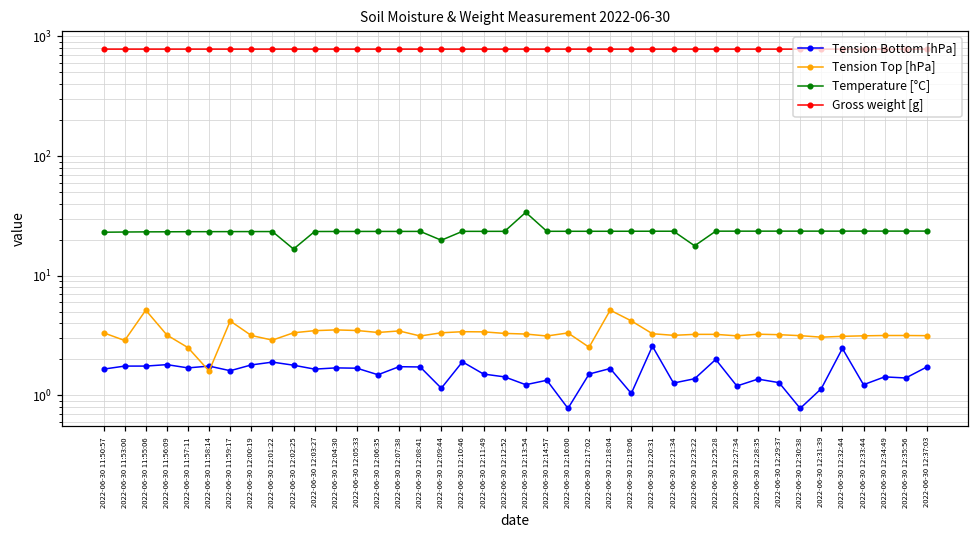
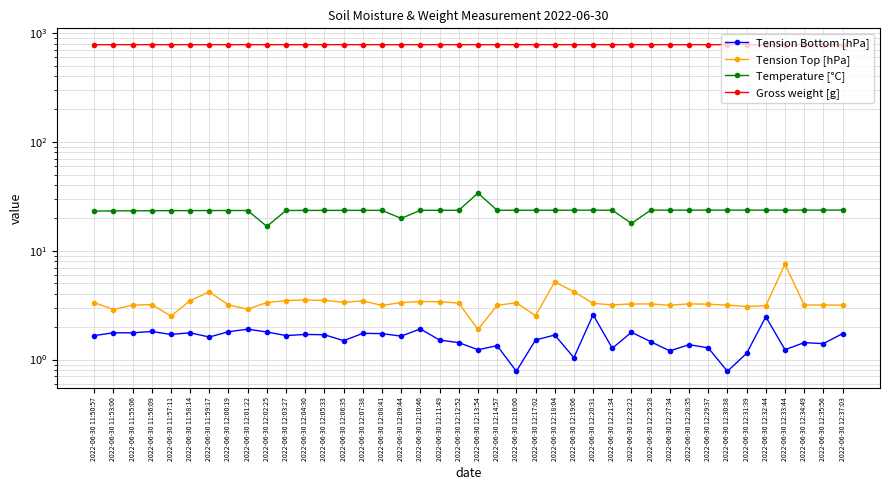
  {
    "Tension Bottom [hPa]": {
      "2022-06-30 11:50:57": 1.7,
      "2022-06-30 11:53:00": 1.8,
      "2022-06-30 11:55:06": 1.8,
      "2022-06-30 11:56:09": 1.8,
      "2022-06-30 11:57:11": 1.7,
      "2022-06-30 11:58:14": 1.8,
      "2022-06-30 11:59:17": 1.6,
      "2022-06-30 12:00:19": 1.8,
      "2022-06-30 12:01:22": 1.9,
      "2022-06-30 12:02:25": 1.8,
      "2022-06-30 12:03:27": 1.7,
      "2022-06-30 12:04:30": 1.7,
      "2022-06-30 12:05:33": 1.7,
      "2022-06-30 12:06:35": 1.5,
      "2022-06-30 12:07:38": 1.7,
      "2022-06-30 12:08:41": 1.7,
-     "2022-06-30 12:09:44": 1.2,
+     "2022-06-30 12:09:44": 1.6,
      "2022-06-30 12:10:46": 1.9,
      "2022-06-30 12:11:49": 1.5,
      "2022-06-30 12:12:52": 1.4,
      "2022-06-30 12:13:54": 1.2,
      "2022-06-30 12:14:57": 1.3,
      "2022-06-30 12:16:00": 0.8,
      "2022-06-30 12:17:02": 1.5,
      "2022-06-30 12:18:04": 1.7,
      "2022-06-30 12:19:06": 1.0,
      "2022-06-30 12:20:31": 2.6,
      "2022-06-30 12:21:34": 1.3,
-     "2022-06-30 12:23:22": 1.4,
-     "2022-06-30 12:25:28": 2.0,
+     "2022-06-30 12:23:22": 1.8,
+     "2022-06-30 12:25:28": 1.5,
      "2022-06-30 12:27:34": 1.2,
      "2022-06-30 12:28:35": 1.4,
      "2022-06-30 12:29:37": 1.3,
      "2022-06-30 12:30:38": 0.8,
      "2022-06-30 12:31:39": 1.1,
      "2022-06-30 12:32:44": 2.5,
      "2022-06-30 12:33:44": 1.2,
      "2022-06-30 12:34:49": 1.4,
      "2022-06-30 12:35:56": 1.4,
      "2022-06-30 12:37:03": 1.7
    },
    "Tension Top [hPa]": {
      "2022-06-30 11:50:57": 3.3,
      "2022-06-30 11:53:00": 2.9,
-     "2022-06-30 11:55:06": 5,
+     "2022-06-30 11:55:06": 3.2,
      "2022-06-30 11:56:09": 3.2,
      "2022-06-30 11:57:11": 2.5,
-     "2022-06-30 11:58:14": 1.6,
+     "2022-06-30 11:58:14": 3.5,
      "2022-06-30 11:59:17": 4.2,
      "2022-06-30 12:00:19": 3.2,
      "2022-06-30 12:01:22": 2.9,
      "2022-06-30 12:02:25": 3.3,
      "2022-06-30 12:03:27": 3.5,
      "2022-06-30 12:04:30": 3.5,
      "2022-06-30 12:05:33": 3.5,
      "2022-06-30 12:06:35": 3.4,
      "2022-06-30 12:07:38": 3.5,
      "2022-06-30 12:08:41": 3.1,
      "2022-06-30 12:09:44": 3.3,
      "2022-06-30 12:10:46": 3.4,
      "2022-06-30 12:11:49": 3.4,
      "2022-06-30 12:12:52": 3.3,
-     "2022-06-30 12:13:54": 3.3,
+     "2022-06-30 12:13:54": 1.9,
      "2022-06-30 12:14:57": 3.1,
      "2022-06-30 12:16:00": 3.3,
      "2022-06-30 12:17:02": 2.5,
      "2022-06-30 12:18:04": 5,
      "2022-06-30 12:19:06": 4.2,
      "2022-06-30 12:20:31": 3.3,
      "2022-06-30 12:21:34": 3.2,
      "2022-06-30 12:23:22": 3.2,
      "2022-06-30 12:25:28": 3.2,
      "2022-06-30 12:27:34": 3.2,
      "2022-06-30 12:28:35": 3.3,
      "2022-06-30 12:29:37": 3.2,
      "2022-06-30 12:30:38": 3.2,
      "2022-06-30 12:31:39": 3.1,
      "2022-06-30 12:32:44": 3.1,
-     "2022-06-30 12:33:44": 3.2,
+     "2022-06-30 12:33:44": 8,
      "2022-06-30 12:34:49": 3.2,
      "2022-06-30 12:35:56": 3.2,
      "2022-06-30 12:37:03": 3.2
    },
    "Temperature [°C]": {
      "2022-06-30 11:50:57": 23,
      "2022-06-30 11:53:00": 23,
      "2022-06-30 11:55:06": 23,
      "2022-06-30 11:56:09": 23,
      "2022-06-30 11:57:11": 23,
      "2022-06-30 11:58:14": 23,
      "2022-06-30 11:59:17": 23,
      "2022-06-30 12:00:19": 23,
      "2022-06-30 12:01:22": 23,
      "2022-06-30 12:02:25": 17,
      "2022-06-30 12:03:27": 23,
      "2022-06-30 12:04:30": 23,
      "2022-06-30 12:05:33": 23,
      "2022-06-30 12:06:35": 23,
      "2022-06-30 12:07:38": 23,
      "2022-06-30 12:08:41": 23,
      "2022-06-30 12:09:44": 20,
      "2022-06-30 12:10:46": 24,
      "2022-06-30 12:11:49": 24,
      "2022-06-30 12:12:52": 24,
      "2022-06-30 12:13:54": 34,
      "2022-06-30 12:14:57": 24,
      "2022-06-30 12:16:00": 24,
      "2022-06-30 12:17:02": 24,
      "2022-06-30 12:18:04": 24,
      "2022-06-30 12:19:06": 24,
      "2022-06-30 12:20:31": 24,
      "2022-06-30 12:21:34": 24,
      "2022-06-30 12:23:22": 18,
      "2022-06-30 12:25:28": 24,
      "2022-06-30 12:27:34": 24,
      "2022-06-30 12:28:35": 24,
      "2022-06-30 12:29:37": 24,
      "2022-06-30 12:30:38": 24,
      "2022-06-30 12:31:39": 24,
      "2022-06-30 12:32:44": 24,
      "2022-06-30 12:33:44": 24,
      "2022-06-30 12:34:49": 24,
      "2022-06-30 12:35:56": 24,
      "2022-06-30 12:37:03": 24
    },
    "Gross weight [g]": {
      "2022-06-30 11:50:57": 800,
      "2022-06-30 11:53:00": 800,
      "2022-06-30 11:55:06": 800,
      "2022-06-30 11:56:09": 800,
      "2022-06-30 11:57:11": 800,
      "2022-06-30 11:58:14": 800,
      "2022-06-30 11:59:17": 800,
      "2022-06-30 12:00:19": 800,
      "2022-06-30 12:01:22": 800,
      "2022-06-30 12:02:25": 800,
      "2022-06-30 12:03:27": 800,
      "2022-06-30 12:04:30": 800,
      "2022-06-30 12:05:33": 800,
      "2022-06-30 12:06:35": 800,
      "2022-06-30 12:07:38": 800,
      "2022-06-30 12:08:41": 800,
      "2022-06-30 12:09:44": 800,
      "2022-06-30 12:10:46": 800,
      "2022-06-30 12:11:49": 800,
      "2022-06-30 12:12:52": 800,
      "2022-06-30 12:13:54": 800,
      "2022-06-30 12:14:57": 800,
      "2022-06-30 12:16:00": 800,
      "2022-06-30 12:17:02": 800,
      "2022-06-30 12:18:04": 800,
      "2022-06-30 12:19:06": 800,
      "2022-06-30 12:20:31": 800,
      "2022-06-30 12:21:34": 800,
      "2022-06-30 12:23:22": 800,
      "2022-06-30 12:25:28": 800,
      "2022-06-30 12:27:34": 800,
      "2022-06-30 12:28:35": 800,
      "2022-06-30 12:29:37": 800
    }
  }
